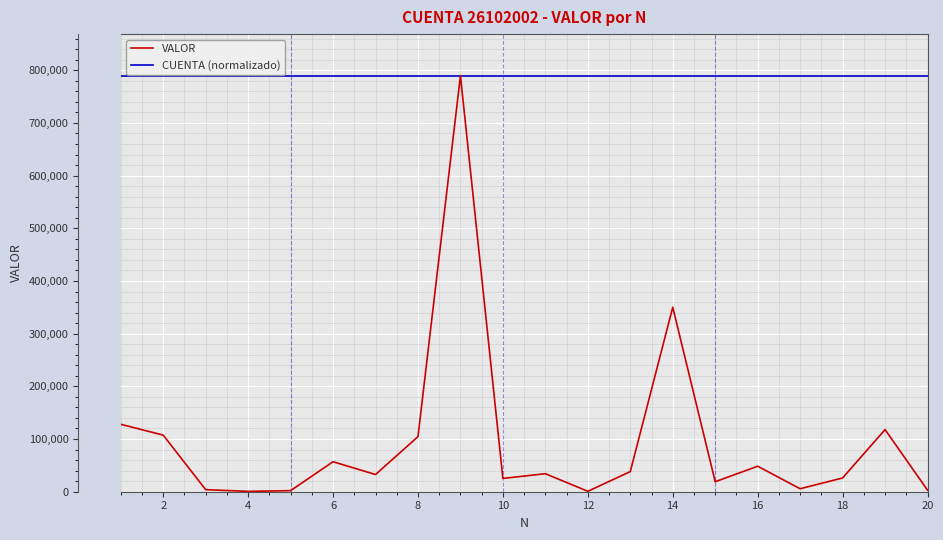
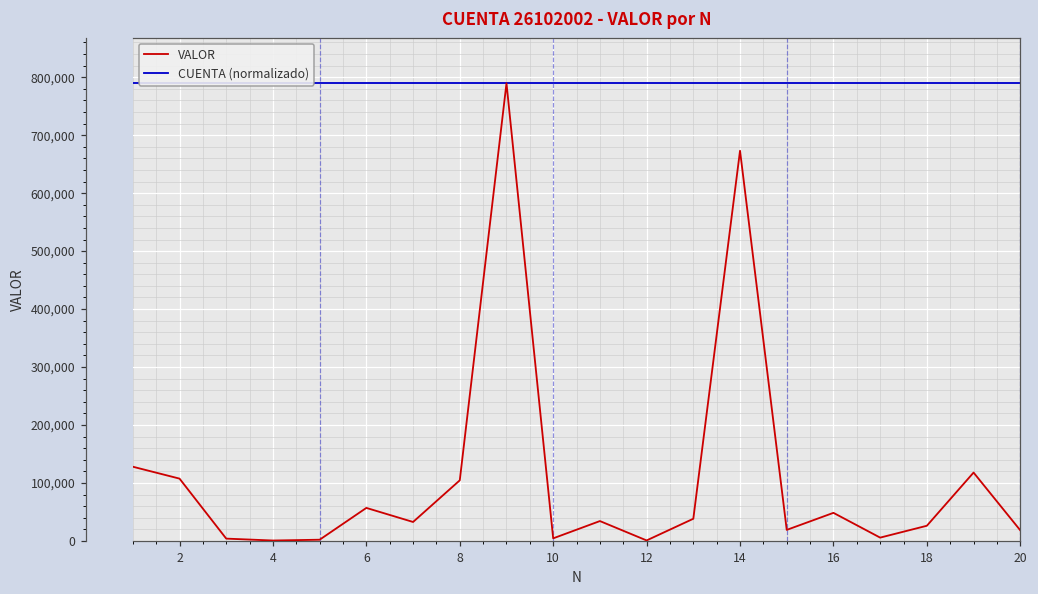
  {
    "VALOR": {
      "2": "110,000",
      "4": "0",
      "6": "60,000",
      "8": "100,000",
-     "10": "30,000",
+     "10": "0",
      "12": "0",
-     "14": "350,000",
+     "14": "670,000",
      "16": "50,000",
      "18": "30,000",
-     "20": "0"
+     "20": "20,000"
    },
    "CUENTA (normalizado)": {
      "2": "790,000",
      "4": "790,000",
      "6": "790,000",
      "8": "790,000",
      "10": "790,000",
      "12": "790,000",
      "14": "790,000",
      "16": "790,000",
      "18": "790,000",
      "20": "790,000"
    }
  }
